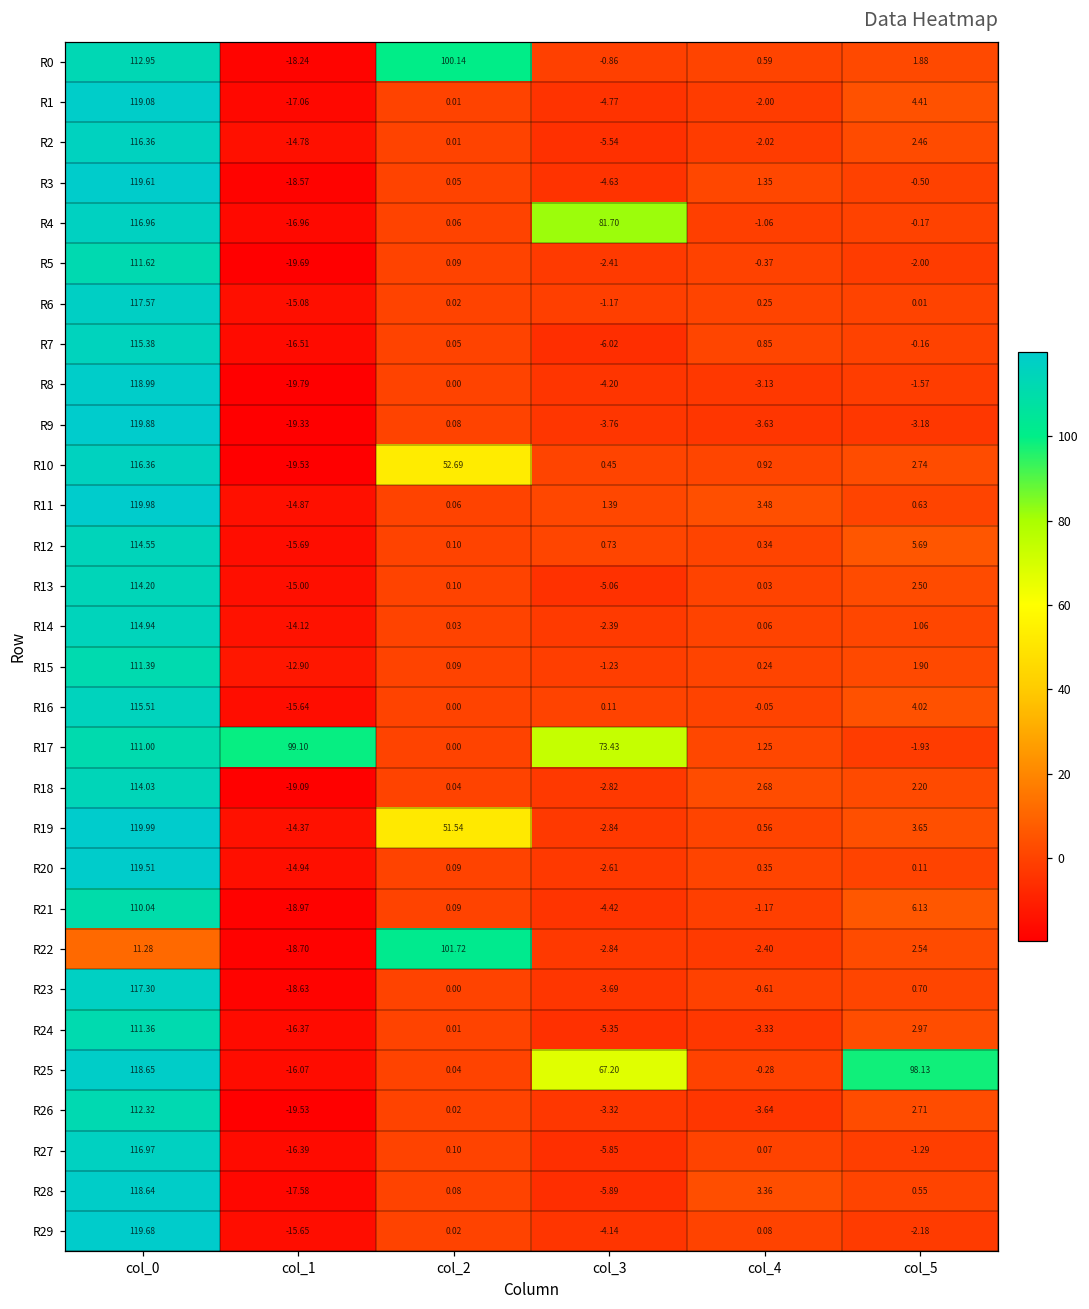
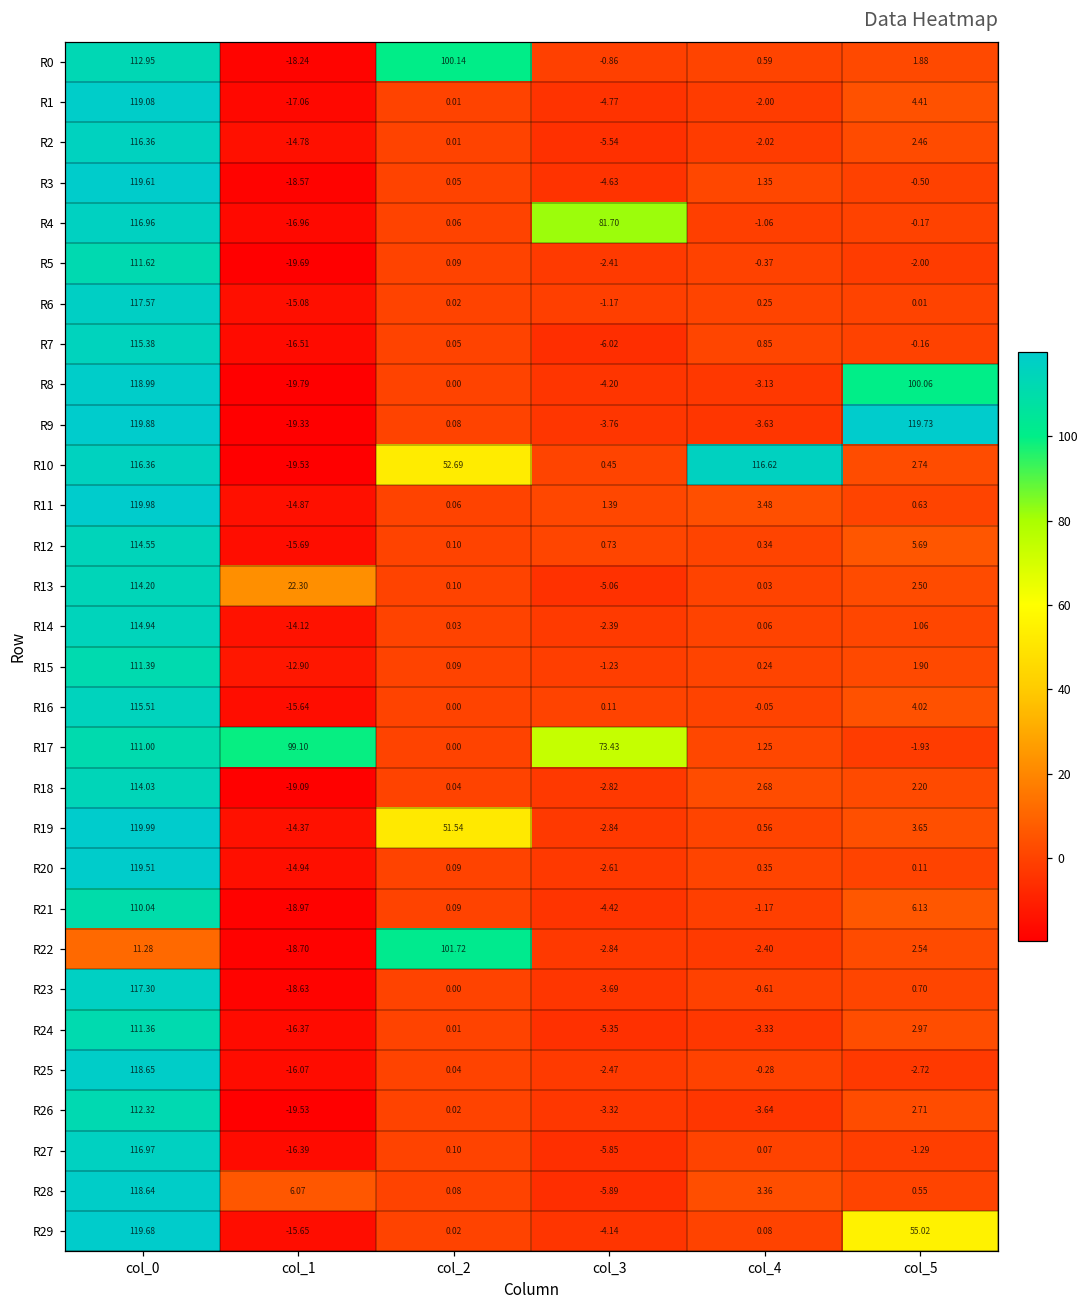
  {
    "R0": {
      "col_0": 112.95,
      "col_1": -18.24,
      "col_2": 100.14,
      "col_3": -0.86,
      "col_4": 0.59,
      "col_5": 1.88
    },
    "R1": {
      "col_0": 119.08,
      "col_1": -17.06,
      "col_2": 0.01,
      "col_3": -4.77,
      "col_4": -2.00,
      "col_5": 4.41
    },
    "R2": {
      "col_0": 116.36,
      "col_1": -14.78,
      "col_2": 0.01,
      "col_3": -5.54,
      "col_4": -2.02,
      "col_5": 2.46
    },
    "R3": {
      "col_0": 119.61,
      "col_1": -18.57,
      "col_2": 0.05,
      "col_3": -4.63,
      "col_4": 1.35,
      "col_5": -0.50
    },
    "R4": {
      "col_0": 116.96,
      "col_1": -16.96,
      "col_2": 0.06,
      "col_3": 81.70,
      "col_4": -1.06,
      "col_5": -0.17
    },
    "R5": {
      "col_0": 111.62,
      "col_1": -19.69,
      "col_2": 0.09,
      "col_3": -2.41,
      "col_4": -0.37,
      "col_5": -2.00
    },
    "R6": {
      "col_0": 117.57,
      "col_1": -15.08,
      "col_2": 0.02,
      "col_3": -1.17,
      "col_4": 0.25,
      "col_5": 0.01
    },
    "R7": {
      "col_0": 115.38,
      "col_1": -16.51,
      "col_2": 0.05,
      "col_3": -6.02,
      "col_4": 0.85,
      "col_5": -0.16
    },
    "R8": {
      "col_0": 118.99,
      "col_1": -19.79,
      "col_2": 0.00,
      "col_3": -4.20,
      "col_4": -3.13,
-     "col_5": -1.57
+     "col_5": 100.06
    },
    "R9": {
      "col_0": 119.88,
      "col_1": -19.33,
      "col_2": 0.08,
      "col_3": -3.76,
      "col_4": -3.63,
-     "col_5": -3.18
+     "col_5": 119.73
    },
    "R10": {
      "col_0": 116.36,
      "col_1": -19.53,
      "col_2": 52.69,
      "col_3": 0.45,
-     "col_4": 0.92,
+     "col_4": 116.62,
      "col_5": 2.74
    },
    "R11": {
      "col_0": 119.98,
      "col_1": -14.87,
      "col_2": 0.06,
      "col_3": 1.39,
      "col_4": 3.48,
      "col_5": 0.63
    },
    "R12": {
      "col_0": 114.55,
      "col_1": -15.69,
      "col_2": 0.10,
      "col_3": 0.73,
      "col_4": 0.34,
      "col_5": 5.69
    },
    "R13": {
      "col_0": 114.20,
-     "col_1": -15.00,
+     "col_1": 22.30,
      "col_2": 0.10,
      "col_3": -5.06,
      "col_4": 0.03,
      "col_5": 2.50
    },
    "R14": {
      "col_0": 114.94,
      "col_1": -14.12,
      "col_2": 0.03,
      "col_3": -2.39,
      "col_4": 0.06,
      "col_5": 1.06
    },
    "R15": {
      "col_0": 111.39,
      "col_1": -12.90,
      "col_2": 0.09,
      "col_3": -1.23,
      "col_4": 0.24,
      "col_5": 1.90
    },
    "R16": {
      "col_0": 115.51,
      "col_1": -15.64,
      "col_2": 0.00,
      "col_3": 0.11,
      "col_4": -0.05,
      "col_5": 4.02
    },
    "R17": {
      "col_0": 111.00,
      "col_1": 99.10,
      "col_2": 0.00,
      "col_3": 73.43,
      "col_4": 1.25,
      "col_5": -1.93
    },
    "R18": {
      "col_0": 114.03,
      "col_1": -19.09,
      "col_2": 0.04,
      "col_3": -2.82,
      "col_4": 2.68,
      "col_5": 2.20
    },
    "R19": {
      "col_0": 119.99,
      "col_1": -14.37,
      "col_2": 51.54,
      "col_3": -2.84,
      "col_4": 0.56,
      "col_5": 3.65
    },
    "R20": {
      "col_0": 119.51,
      "col_1": -14.94,
      "col_2": 0.09,
      "col_3": -2.61,
      "col_4": 0.35,
      "col_5": 0.11
    },
    "R21": {
      "col_0": 110.04,
      "col_1": -18.97,
      "col_2": 0.09,
      "col_3": -4.42,
      "col_4": -1.17,
      "col_5": 6.13
    },
    "R22": {
      "col_0": 11.28,
      "col_1": -18.70,
      "col_2": 101.72,
      "col_3": -2.84,
      "col_4": -2.40,
      "col_5": 2.54
    },
    "R23": {
      "col_0": 117.30,
      "col_1": -18.63,
      "col_2": 0.00,
      "col_3": -3.69,
      "col_4": -0.61,
      "col_5": 0.70
    },
    "R24": {
      "col_0": 111.36,
      "col_1": -16.37,
      "col_2": 0.01,
      "col_3": -5.35,
      "col_4": -3.33,
      "col_5": 2.97
    },
    "R25": {
      "col_0": 118.65,
      "col_1": -16.07,
      "col_2": 0.04,
-     "col_3": 67.20,
+     "col_3": -2.47,
      "col_4": -0.28,
-     "col_5": 98.13
+     "col_5": -2.72
    },
    "R26": {
      "col_0": 112.32,
      "col_1": -19.53,
      "col_2": 0.02,
      "col_3": -3.32,
      "col_4": -3.64,
      "col_5": 2.71
    },
    "R27": {
      "col_0": 116.97,
      "col_1": -16.39,
      "col_2": 0.10,
      "col_3": -5.85,
      "col_4": 0.07,
      "col_5": -1.29
    },
    "R28": {
      "col_0": 118.64,
-     "col_1": -17.58,
+     "col_1": 6.07,
      "col_2": 0.08,
      "col_3": -5.89,
      "col_4": 3.36,
      "col_5": 0.55
    },
    "R29": {
      "col_0": 119.68,
      "col_1": -15.65,
      "col_2": 0.02,
      "col_3": -4.14,
      "col_4": 0.08,
-     "col_5": -2.18
+     "col_5": 55.02
    }
  }
